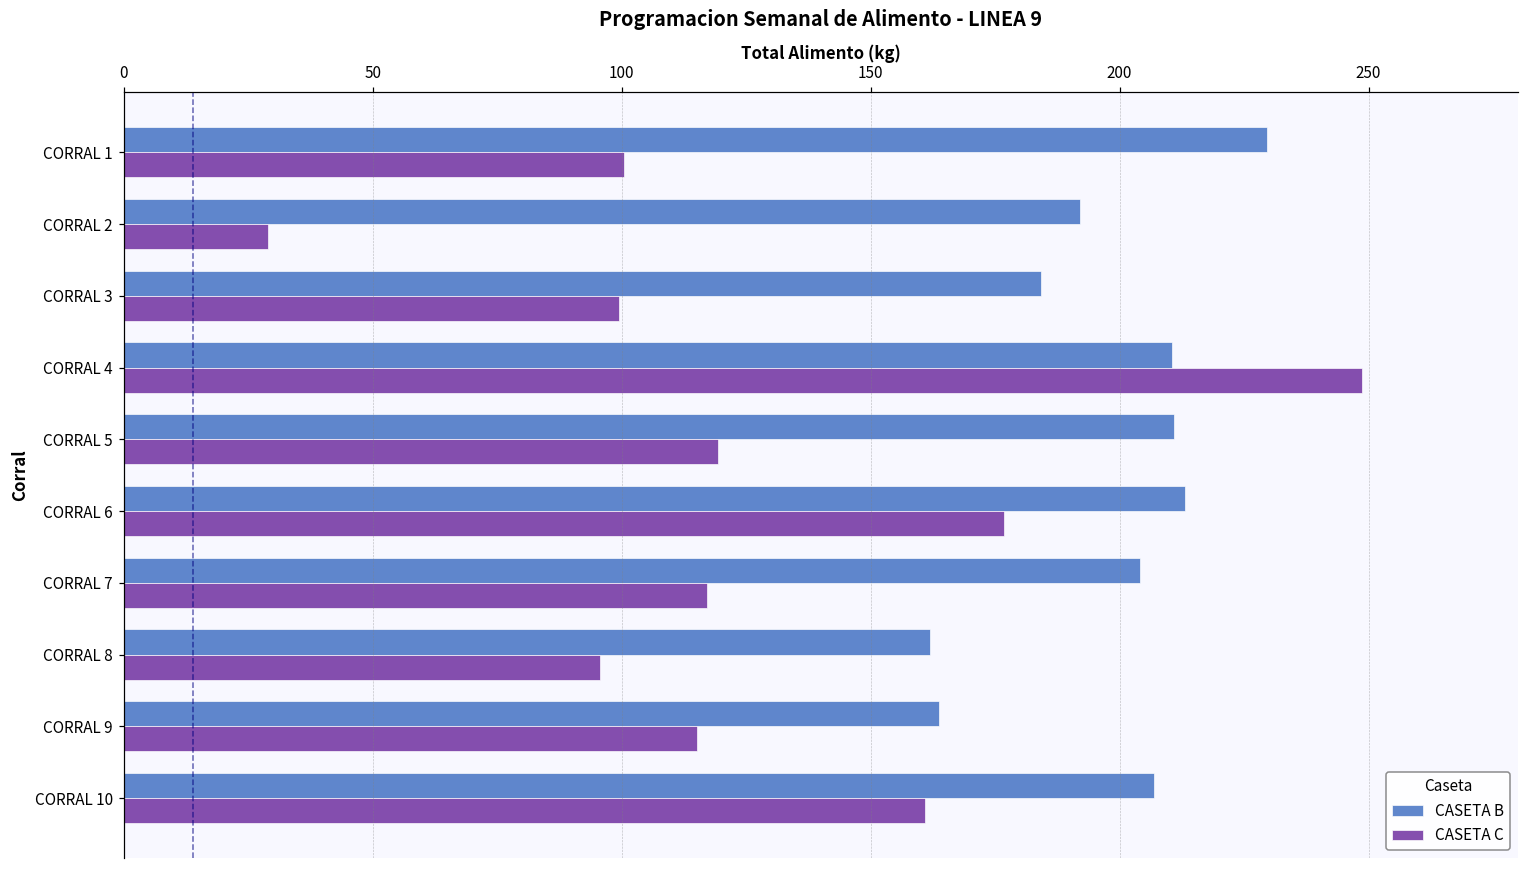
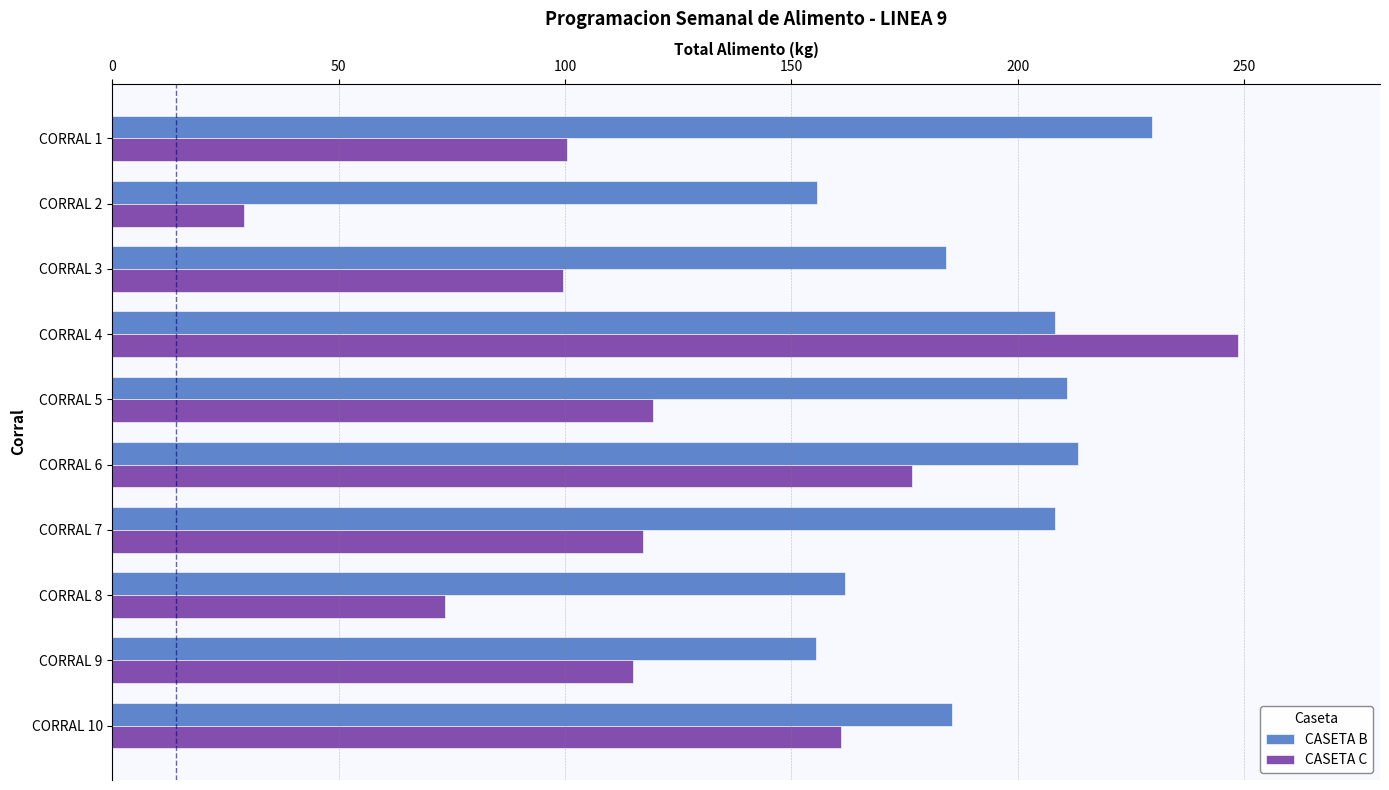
  {
    "CASETA B": {
      "CORRAL 1": 230,
-     "CORRAL 2": 192,
+     "CORRAL 2": 156,
      "CORRAL 3": 184,
-     "CORRAL 4": 211,
+     "CORRAL 4": 208,
      "CORRAL 5": 211,
      "CORRAL 6": 213,
-     "CORRAL 7": 204,
+     "CORRAL 7": 208,
      "CORRAL 8": 162,
-     "CORRAL 9": 164,
-     "CORRAL 10": 207
+     "CORRAL 9": 155,
+     "CORRAL 10": 186
    },
    "CASETA C": {
      "CORRAL 1": 100,
      "CORRAL 2": 29,
      "CORRAL 3": 100,
      "CORRAL 4": 249,
      "CORRAL 5": 119,
      "CORRAL 6": 177,
      "CORRAL 7": 117,
-     "CORRAL 8": 96,
+     "CORRAL 8": 73,
      "CORRAL 9": 115,
      "CORRAL 10": 161
    }
  }
